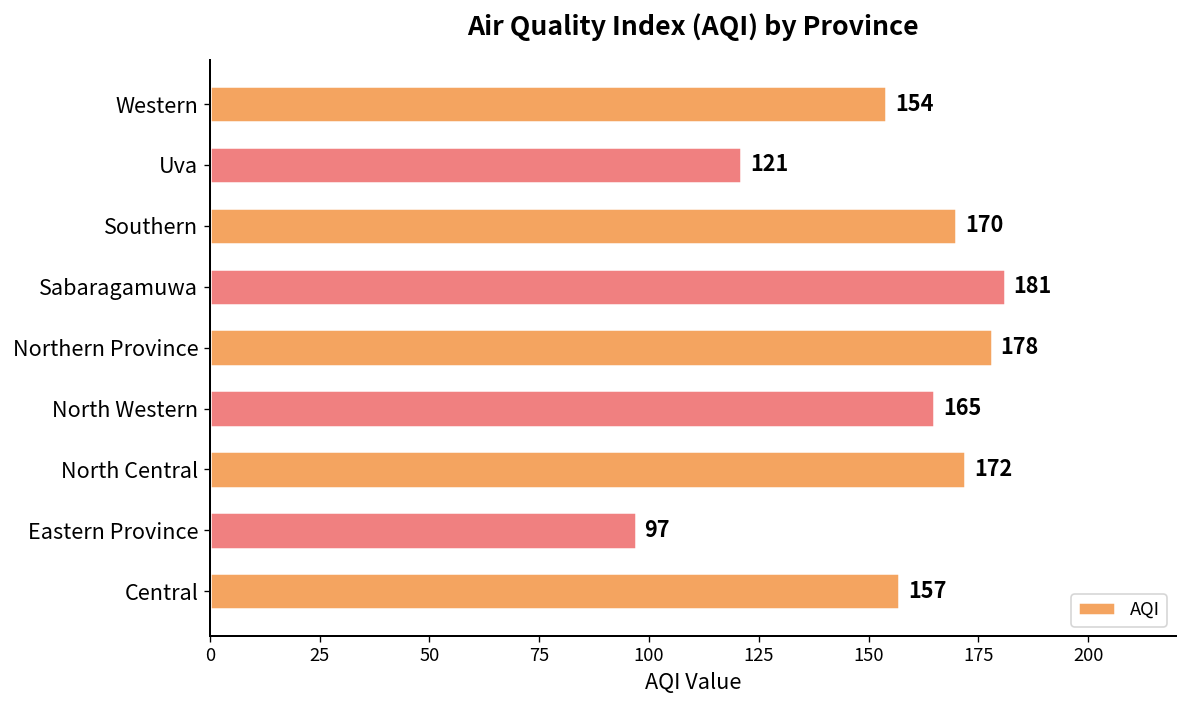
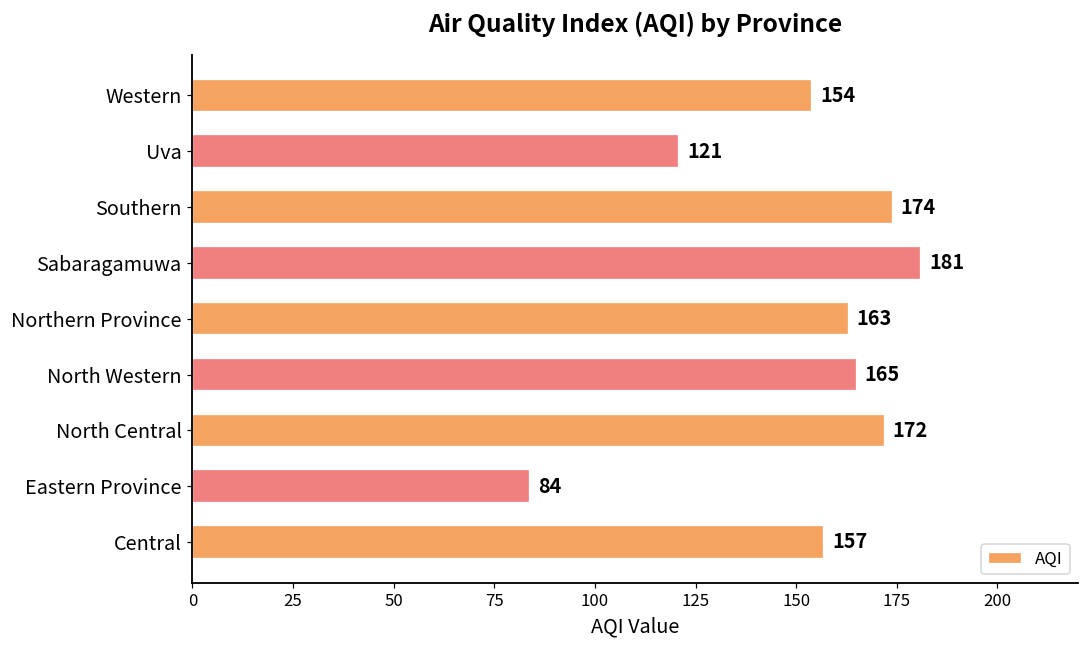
  {
    "Western": 154,
    "Uva": 121,
-   "Southern": 170,
+   "Southern": 174,
    "Sabaragamuwa": 181,
-   "Northern Province": 178,
+   "Northern Province": 163,
    "North Western": 165,
    "North Central": 172,
-   "Eastern Province": 97,
+   "Eastern Province": 84,
    "Central": 157
  }
